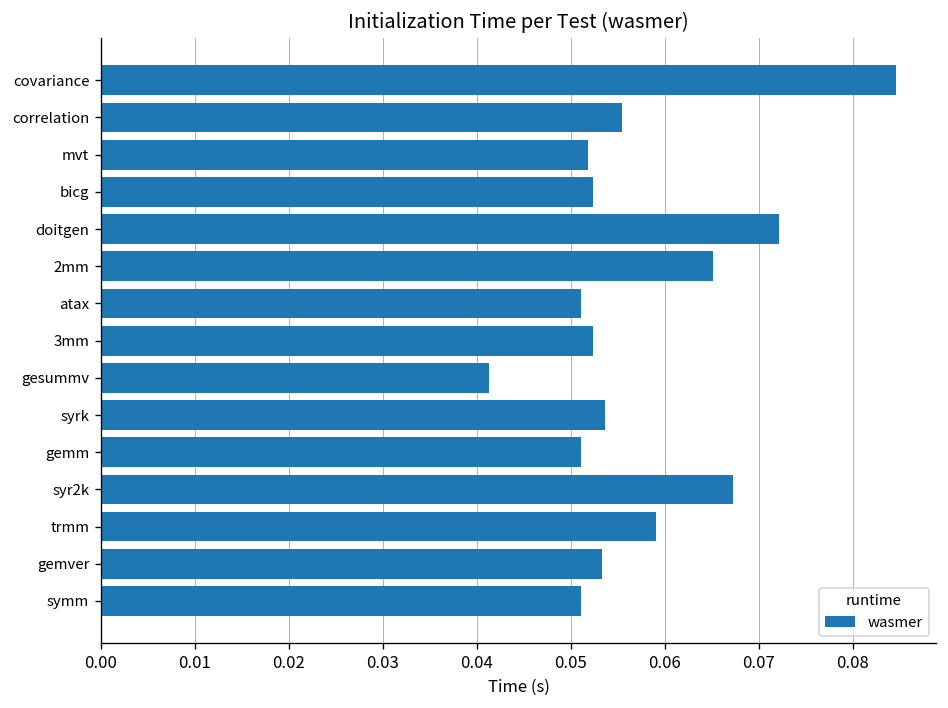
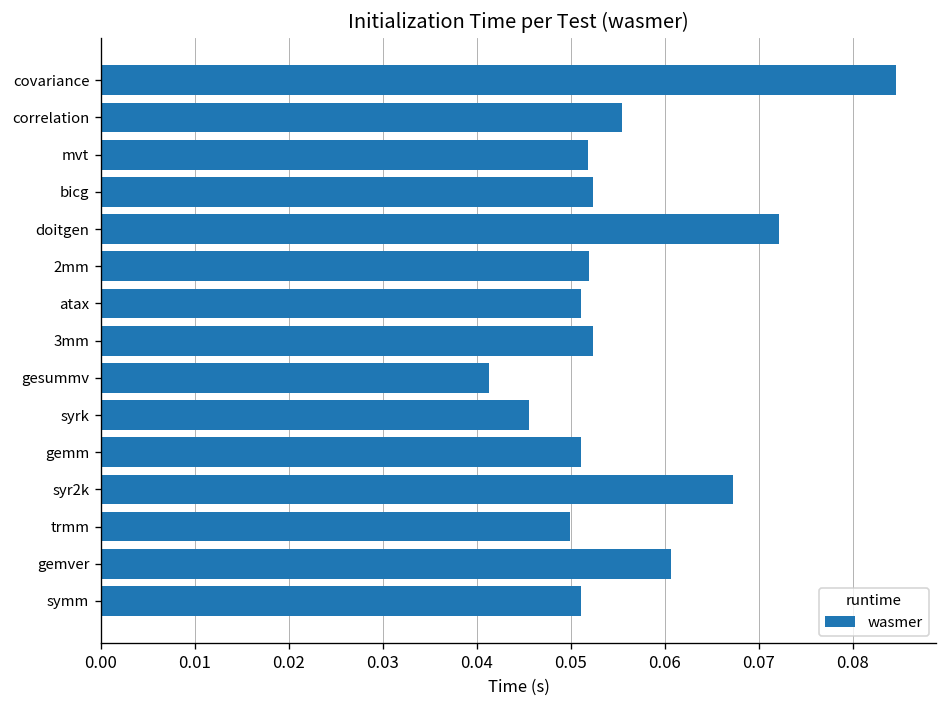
  {
    "covariance": 0.085,
    "correlation": 0.055,
    "mvt": 0.052,
    "bicg": 0.052,
    "doitgen": 0.072,
-   "2mm": 0.065,
+   "2mm": 0.052,
    "atax": 0.051,
    "3mm": 0.052,
    "gesummv": 0.041,
-   "syrk": 0.054,
+   "syrk": 0.046,
    "gemm": 0.051,
    "syr2k": 0.067,
-   "trmm": 0.059,
-   "gemver": 0.053,
+   "trmm": 0.050,
+   "gemver": 0.061,
    "symm": 0.051
  }
